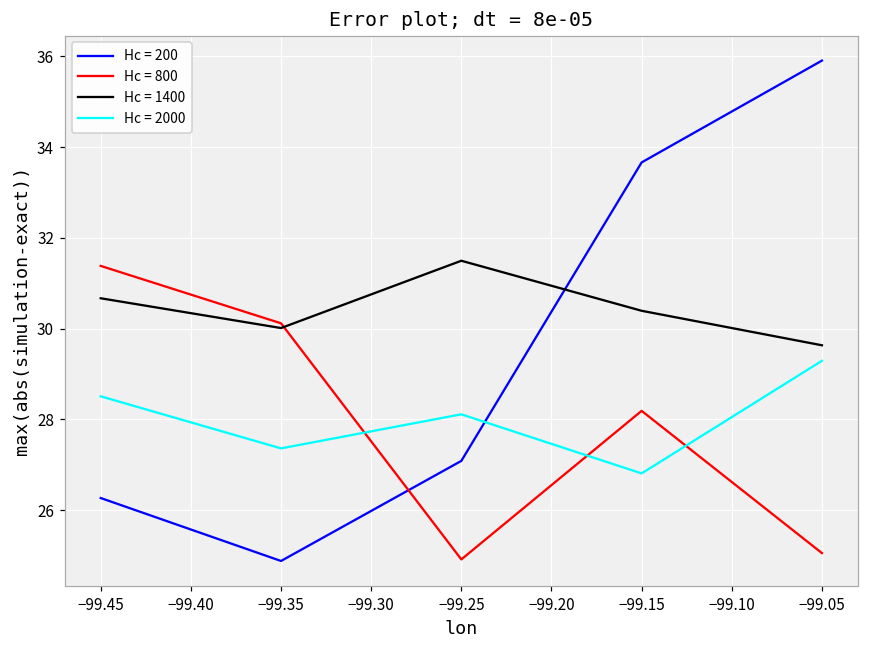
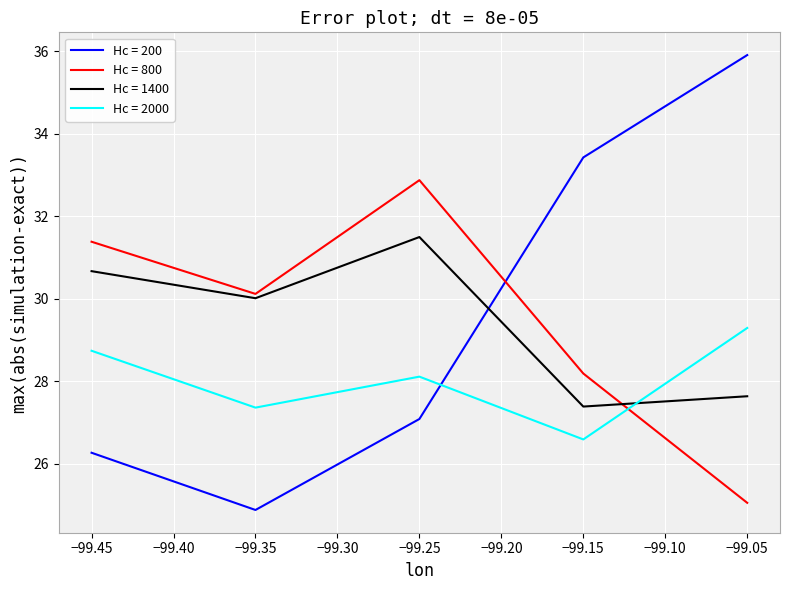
  {
    "Hc = 200": {
      "−99.45": 26.3,
      "−99.35": 24.9,
      "−99.25": 27.1,
-     "−99.15": 33.7,
+     "−99.15": 33.4,
      "−99.05": 35.9
    },
    "Hc = 800": {
      "−99.45": 31.4,
      "−99.35": 30.1,
-     "−99.25": 24.9,
+     "−99.25": 32.9,
      "−99.15": 28.2,
      "−99.05": 25.1
    },
    "Hc = 1400": {
      "−99.45": 30.7,
      "−99.35": 30.0,
      "−99.25": 31.5,
-     "−99.15": 30.4,
-     "−99.05": 29.6
+     "−99.15": 27.4,
+     "−99.05": 27.6
    },
    "Hc = 2000": {
-     "−99.45": 28.5,
+     "−99.45": 28.7,
      "−99.35": 27.4,
      "−99.25": 28.1,
-     "−99.15": 26.8,
+     "−99.15": 26.6,
      "−99.05": 29.3
    }
  }
